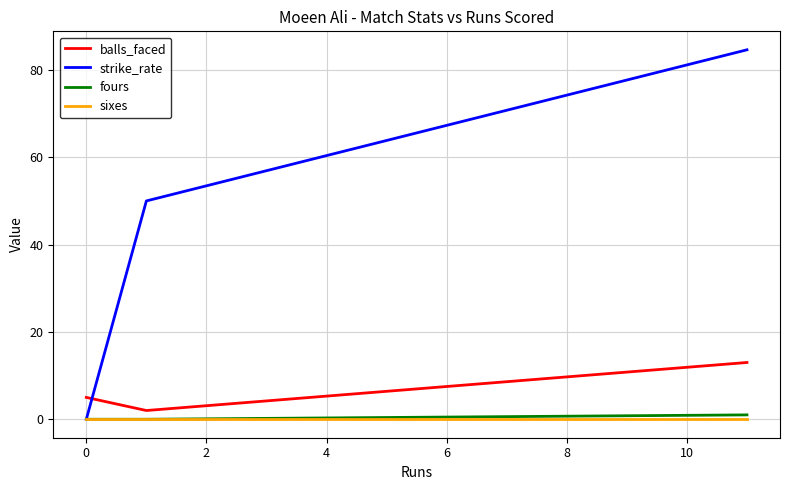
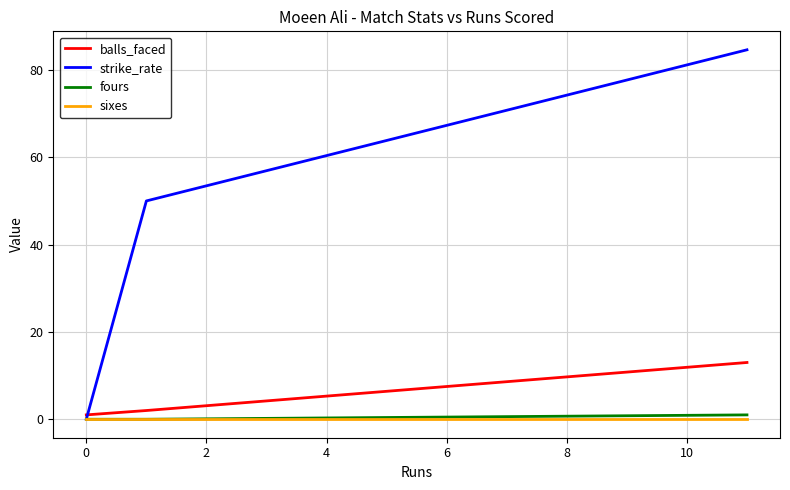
  {
    "balls_faced": {
-     "0": 5
+     "0": 1
    }
  }
